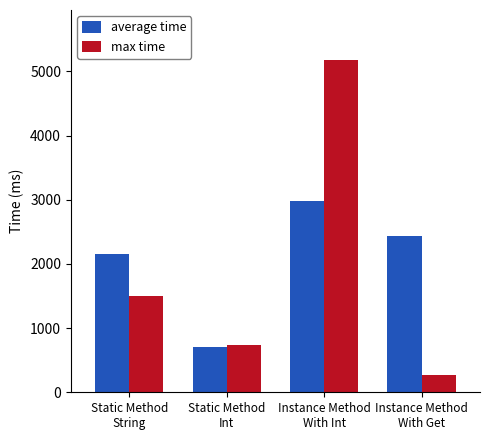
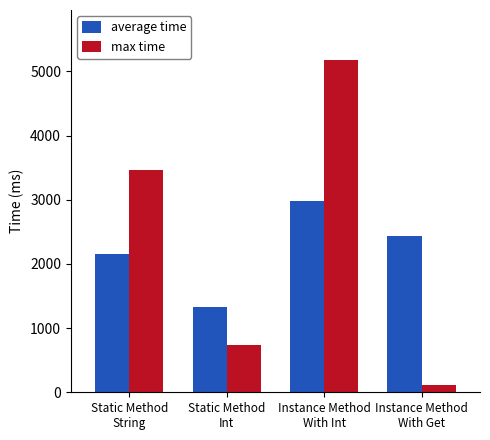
  {
    "average time": {
      "Static Method String": 2200,
-     "Static Method Int": 700,
+     "Static Method Int": 1300,
      "Instance Method With Int": 3000,
      "Instance Method With Get": 2400
    },
    "max time": {
-     "Static Method String": 1500,
+     "Static Method String": 3500,
      "Static Method Int": 700,
      "Instance Method With Int": 5200,
-     "Instance Method With Get": 300
+     "Instance Method With Get": 100
    }
  }
